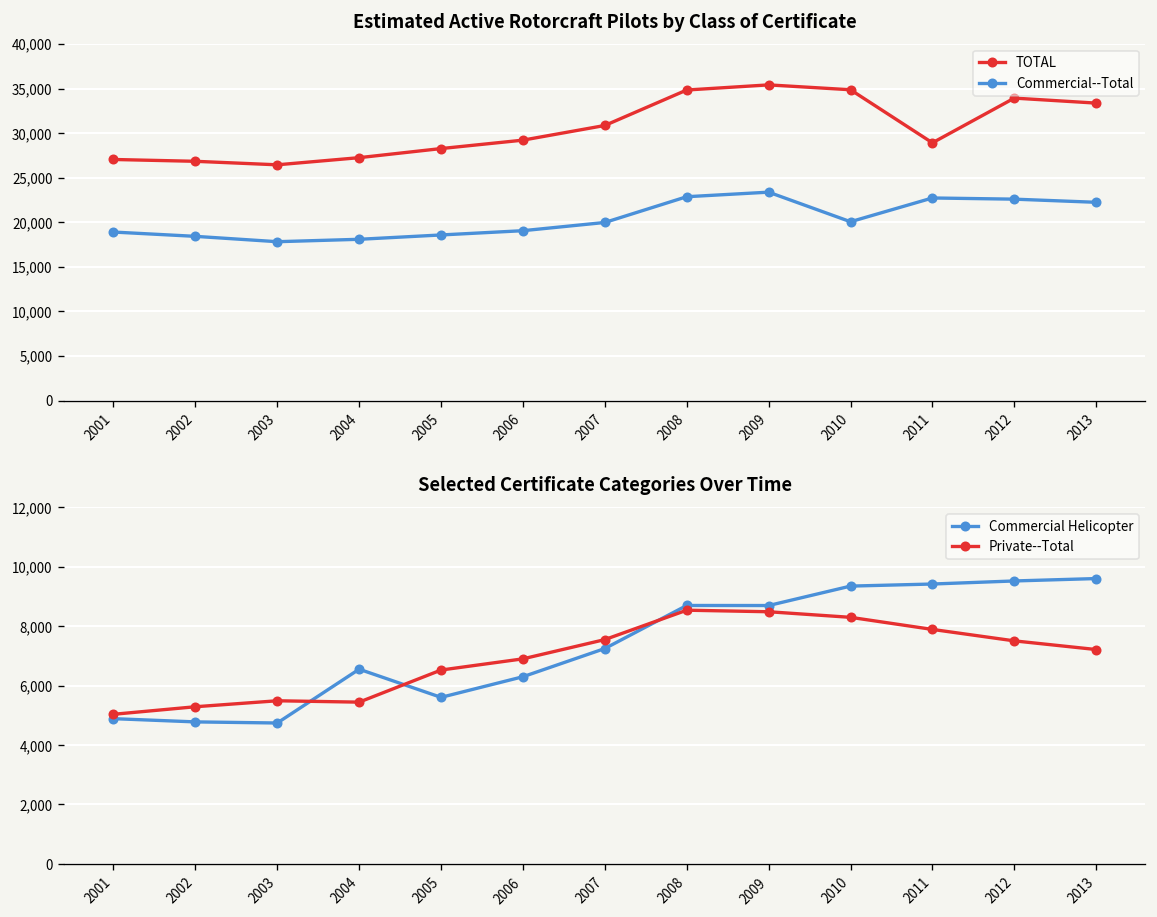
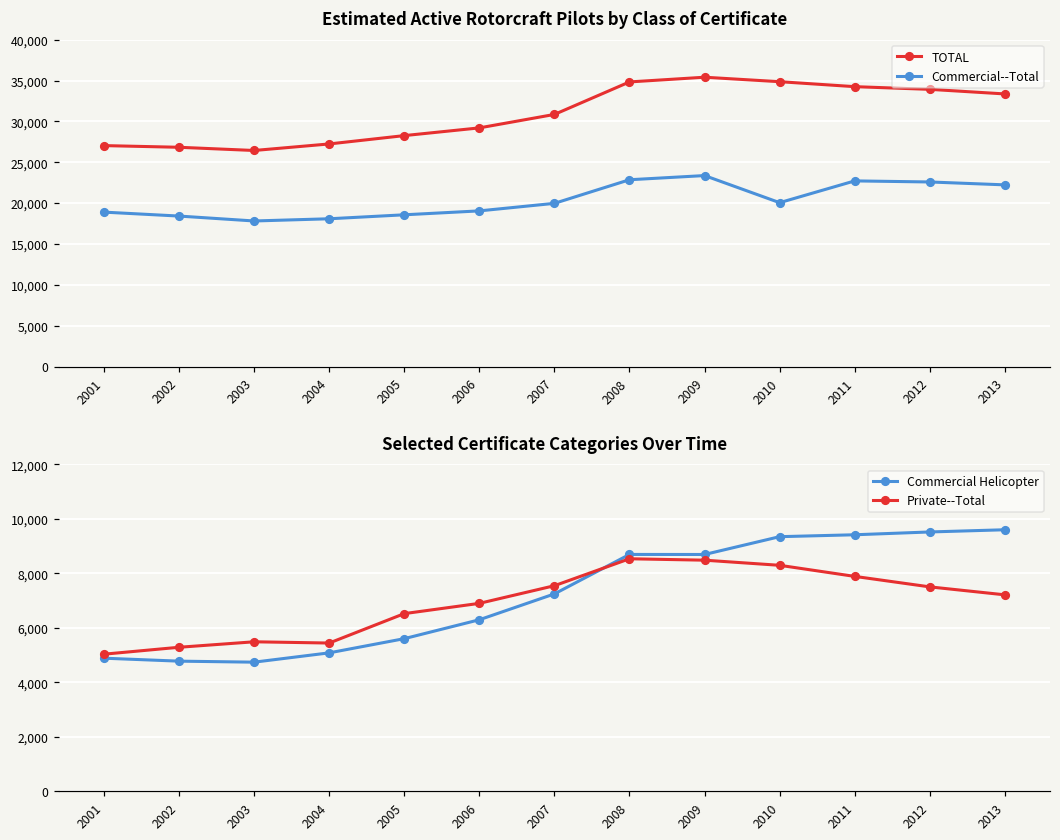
  {
    "Estimated Active Rotorcraft Pilots by Class of Certificate": {
      "TOTAL": {
        "2001": "27,000",
        "2002": "27,000",
        "2003": "26,000",
        "2004": "27,000",
        "2005": "28,000",
        "2006": "29,000",
        "2007": "31,000",
        "2008": "35,000",
        "2009": "35,000",
        "2010": "35,000",
-       "2011": "29,000",
+       "2011": "34,000",
        "2012": "34,000",
        "2013": "33,000"
      },
      "Commercial--Total": {
        "2001": "19,000",
        "2002": "18,000",
        "2003": "18,000",
        "2004": "18,000",
        "2005": "19,000",
        "2006": "19,000",
        "2007": "20,000",
        "2008": "23,000",
        "2009": "23,000",
        "2010": "20,000",
        "2011": "23,000",
        "2012": "23,000",
        "2013": "22,000"
      }
    },
    "Selected Certificate Categories Over Time": {
      "Commercial Helicopter": {
        "2001": "4,900",
        "2002": "4,800",
        "2003": "4,700",
-       "2004": "6,600",
+       "2004": "5,100",
        "2005": "5,600",
        "2006": "6,300",
        "2007": "7,200",
        "2008": "8,700",
        "2009": "8,700",
        "2010": "9,300",
        "2011": "9,400",
        "2012": "9,500",
        "2013": "9,600"
      },
      "Private--Total": {
        "2001": "5,000",
        "2002": "5,300",
        "2003": "5,500",
        "2004": "5,400",
        "2005": "6,500",
        "2006": "6,900",
        "2007": "7,500",
        "2008": "8,500",
        "2009": "8,500",
        "2010": "8,300",
        "2011": "7,900",
        "2012": "7,500",
        "2013": "7,200"
      }
    }
  }
